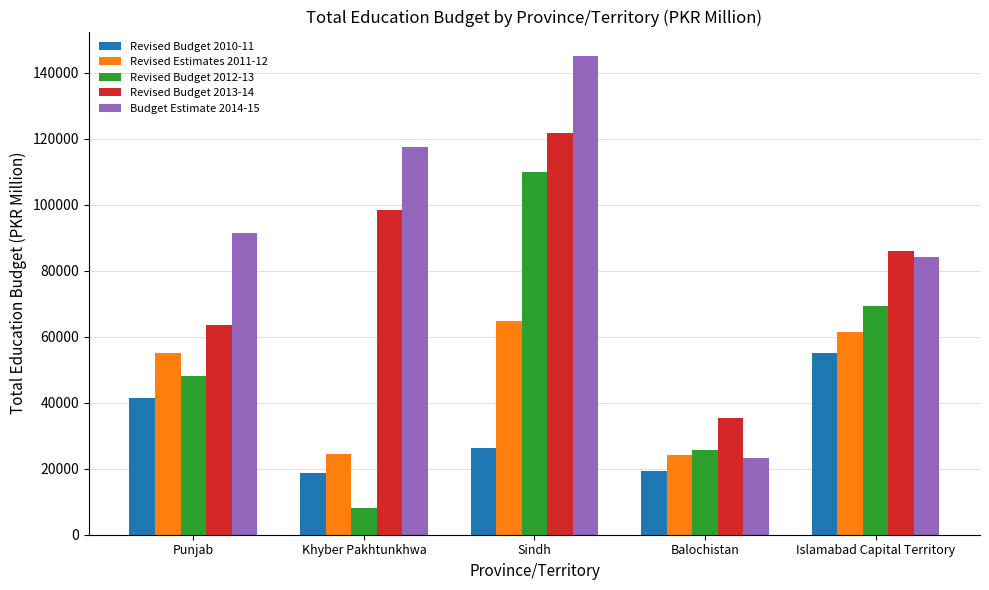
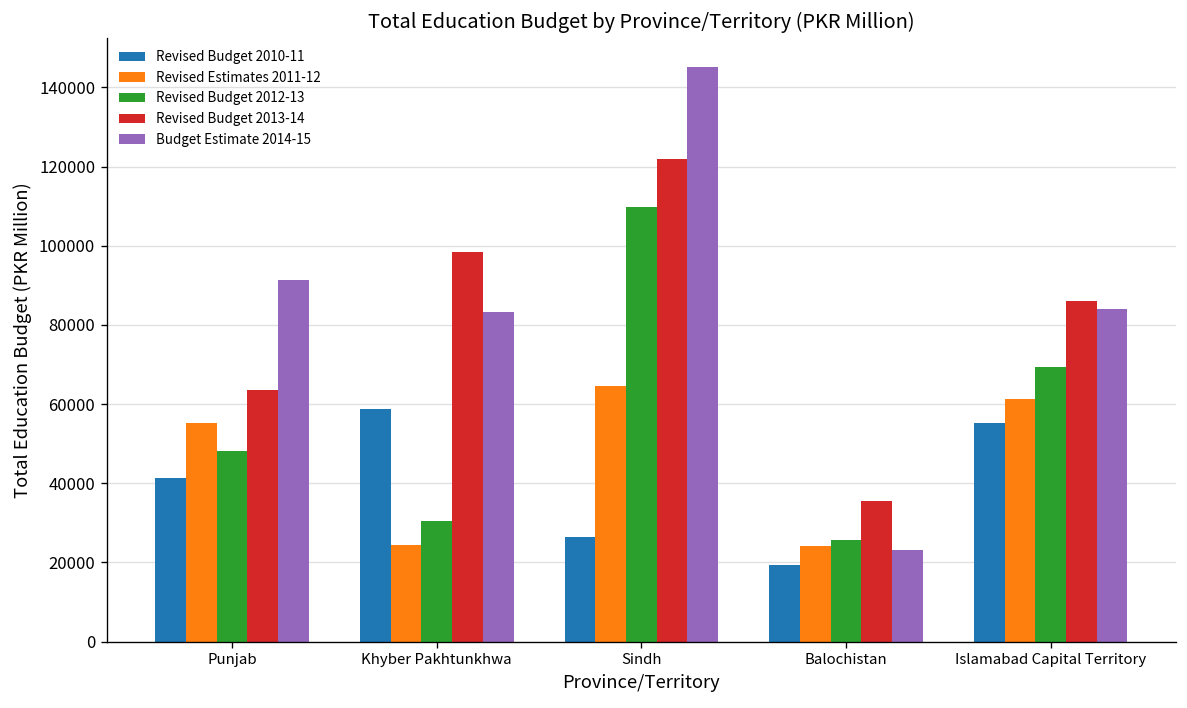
  {
    "Revised Budget 2010-11": {
      "Punjab": 41000,
-     "Khyber Pakhtunkhwa": 19000,
+     "Khyber Pakhtunkhwa": 59000,
      "Sindh": 26000,
      "Balochistan": 19000,
      "Islamabad Capital Territory": 55000
    },
    "Revised Estimates 2011-12": {
      "Punjab": 55000,
      "Khyber Pakhtunkhwa": 24000,
      "Sindh": 65000,
      "Balochistan": 24000,
      "Islamabad Capital Territory": 61000
    },
    "Revised Budget 2012-13": {
      "Punjab": 48000,
-     "Khyber Pakhtunkhwa": 8000,
+     "Khyber Pakhtunkhwa": 31000,
      "Sindh": 110000,
      "Balochistan": 26000,
      "Islamabad Capital Territory": 69000
    },
    "Revised Budget 2013-14": {
      "Punjab": 63000,
      "Khyber Pakhtunkhwa": 98000,
      "Sindh": 122000,
      "Balochistan": 36000,
      "Islamabad Capital Territory": 86000
    },
    "Budget Estimate 2014-15": {
      "Punjab": 91000,
-     "Khyber Pakhtunkhwa": 117000,
+     "Khyber Pakhtunkhwa": 83000,
      "Sindh": 145000,
      "Balochistan": 23000,
      "Islamabad Capital Territory": 84000
    }
  }
